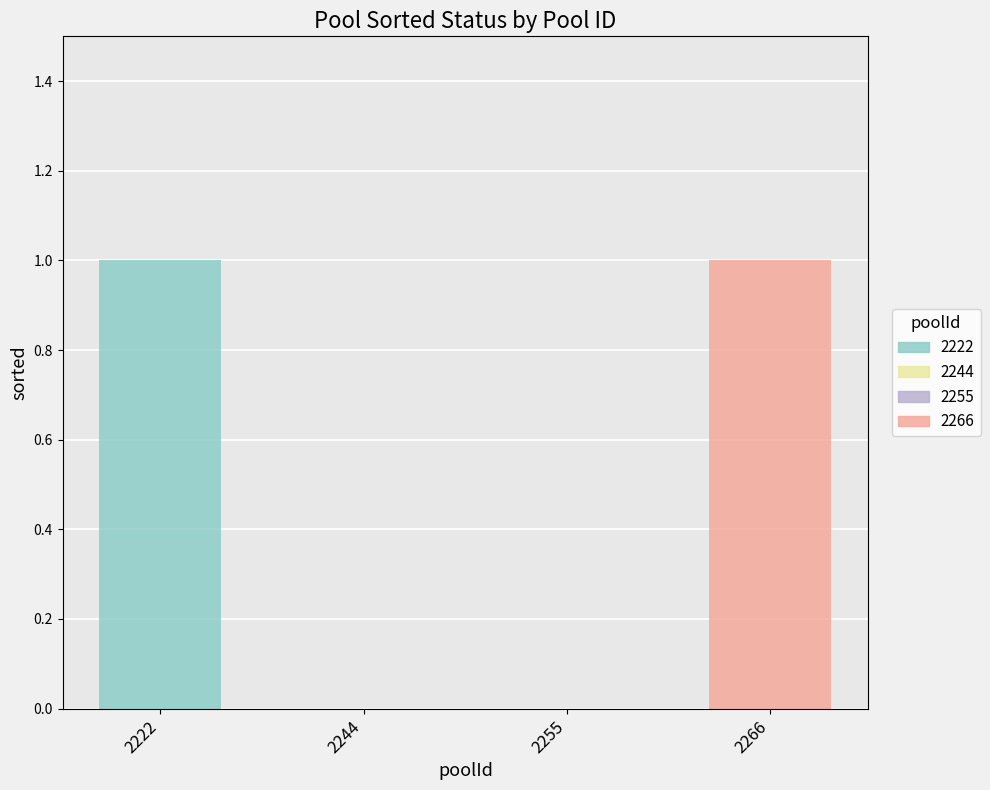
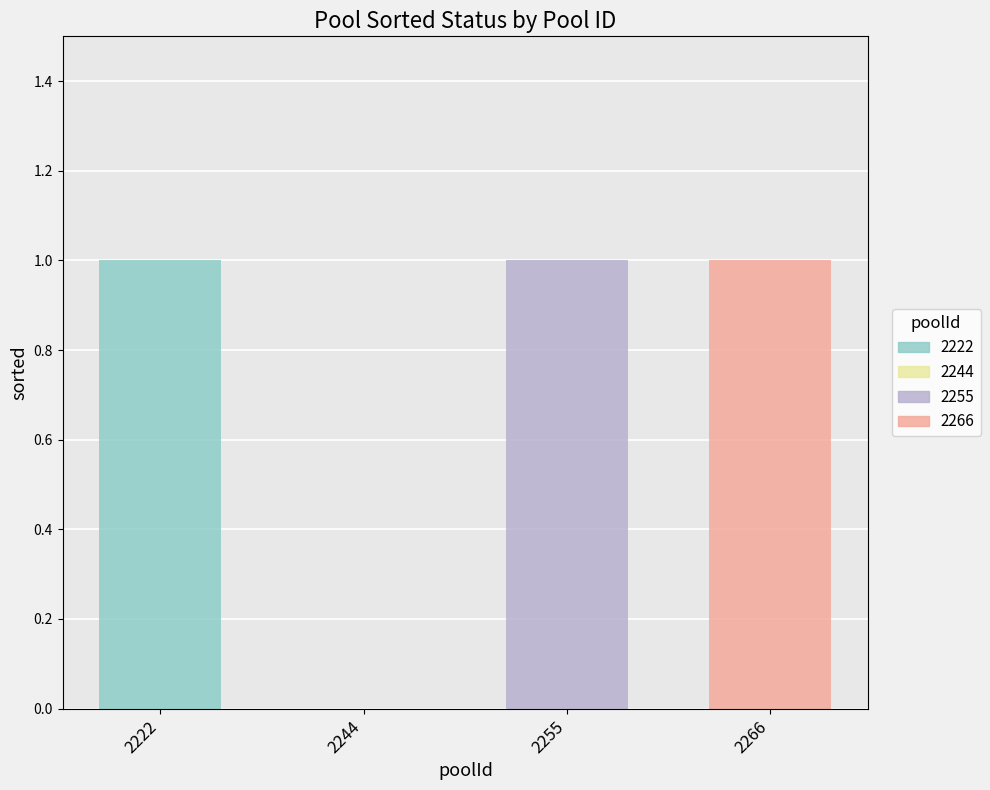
  {
    "2222": 1,
    "2244": 0,
-   "2255": 0,
+   "2255": 1,
    "2266": 1
  }
